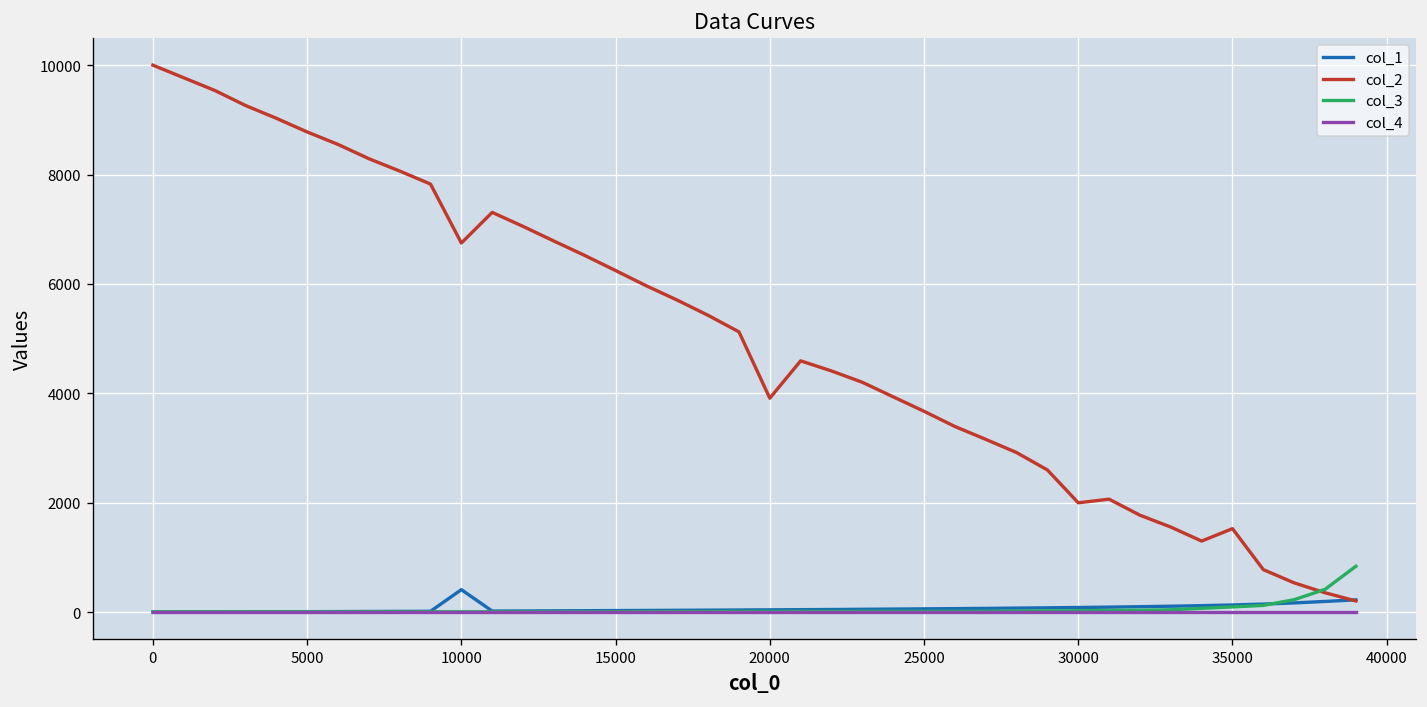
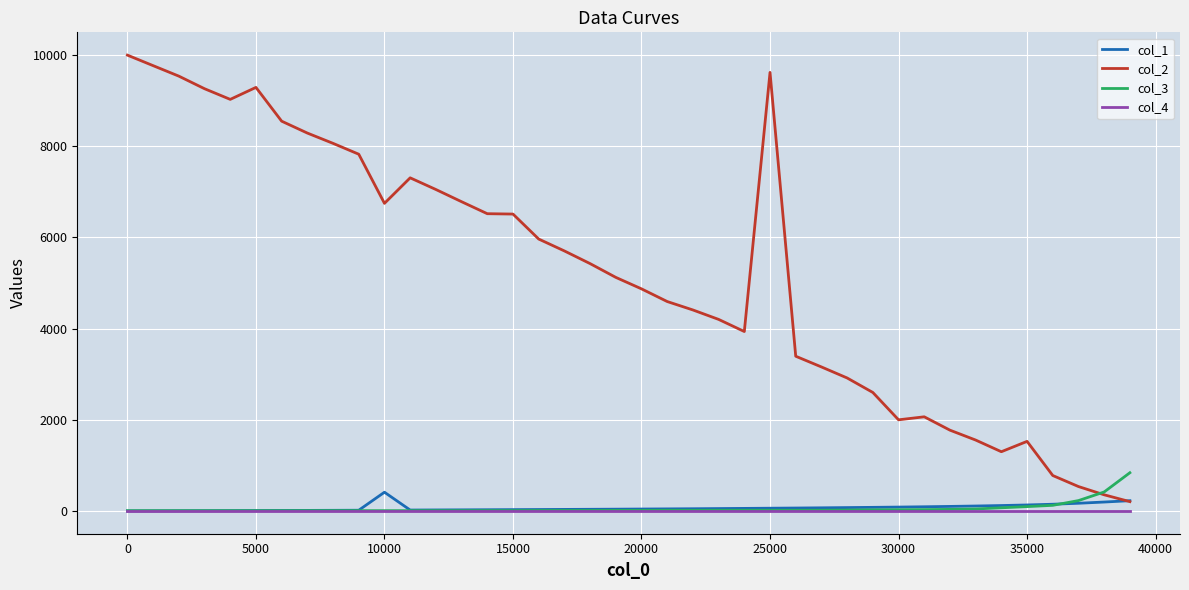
  {
    "col_1": {
      "10000": 400,
      "30000": 100
    },
    "col_2": {
      "0": 10000,
-     "5000": 8800,
+     "5000": 9300,
      "10000": 6700,
-     "15000": 6200,
-     "20000": 3900,
-     "25000": 3700,
+     "15000": 6500,
+     "20000": 4900,
+     "25000": 9600,
      "30000": 2000,
      "35000": 1500
    },
    "col_4": {
      "35000": 0
    }
  }
